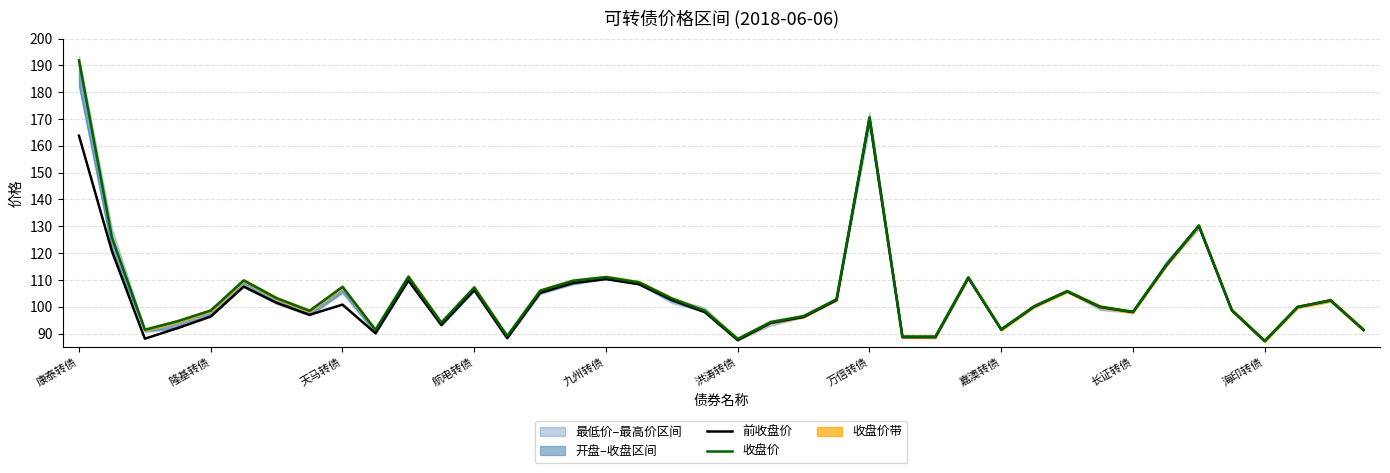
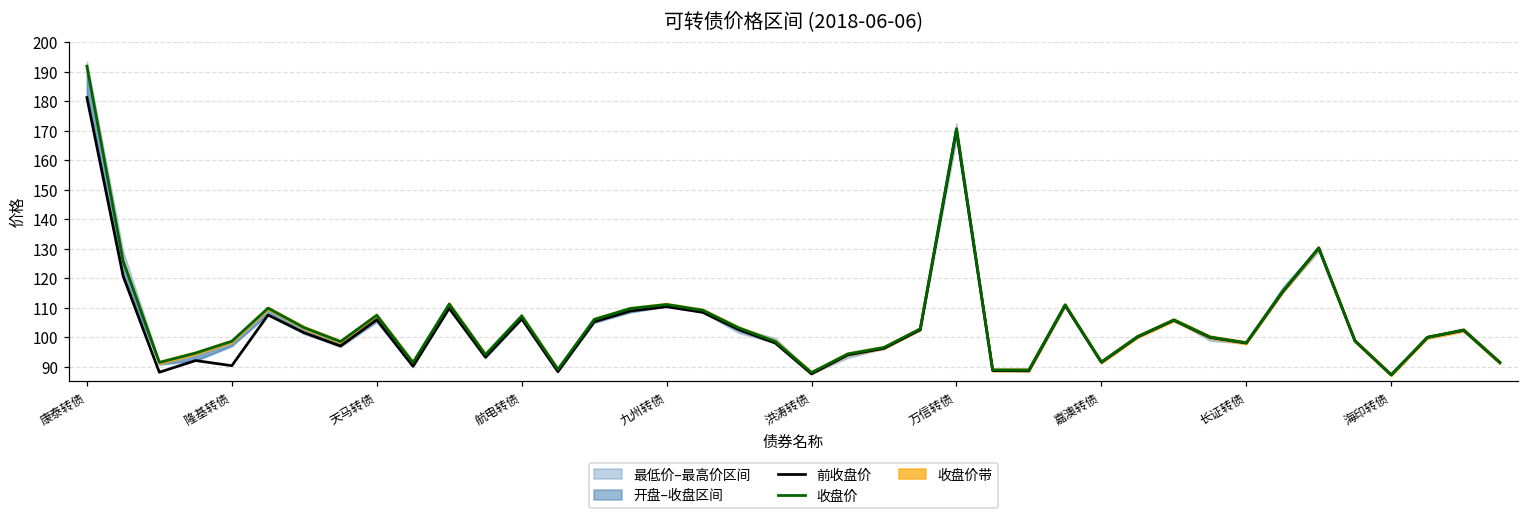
  {
    "前收盘价": {
-     "康泰转债": 164,
-     "隆基转债": 96,
-     "天马转债": 101,
+     "康泰转债": 181,
+     "隆基转债": 90,
+     "天马转债": 106,
      "航电转债": 106
    }
  }
